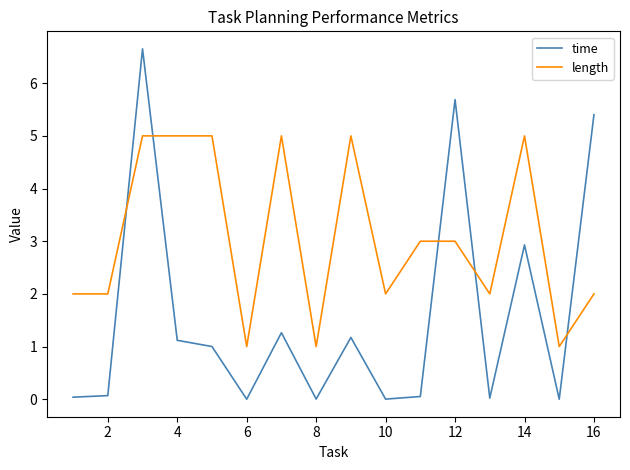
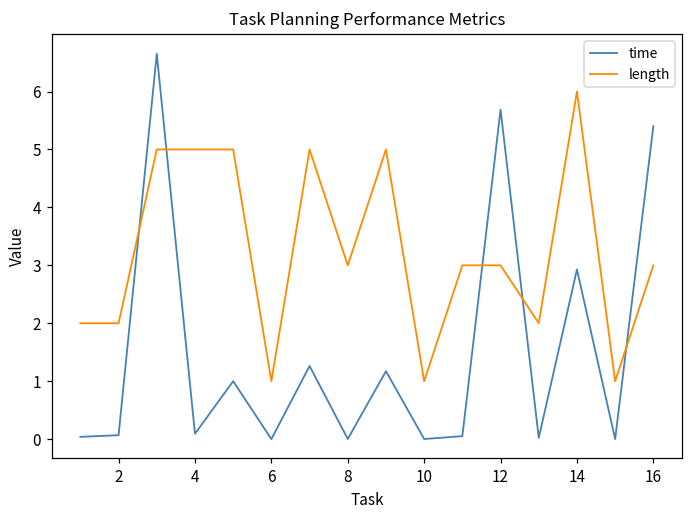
  {
    "time": {
      "2": 0.1,
-     "4": 1.1,
+     "4": 0.1,
      "6": 0.0,
      "8": 0.0,
      "10": 0.0,
      "12": 5.7,
      "14": 2.9,
      "16": 5.4
    },
    "length": {
      "2": 2,
      "4": 5,
      "6": 1,
-     "8": 1,
-     "10": 2,
+     "8": 3,
+     "10": 1,
      "12": 3,
-     "14": 5,
-     "16": 2
+     "14": 6,
+     "16": 3
    }
  }
